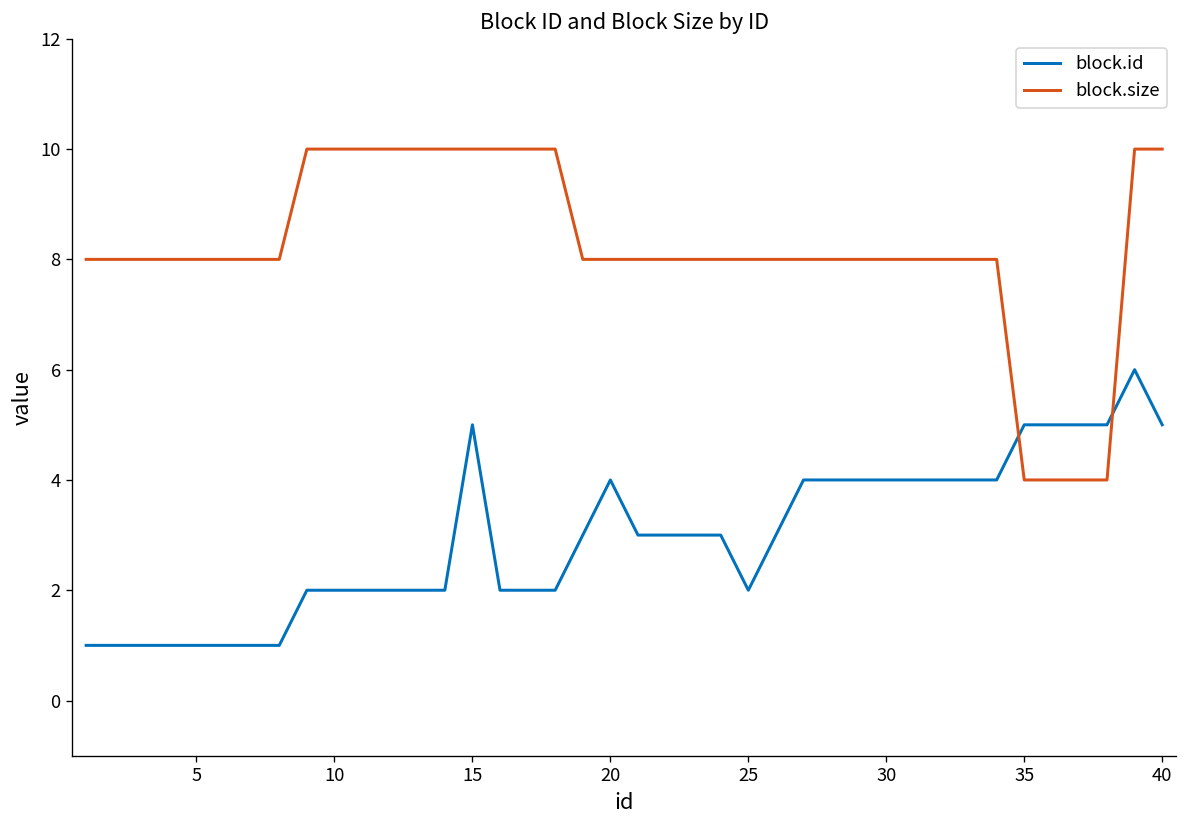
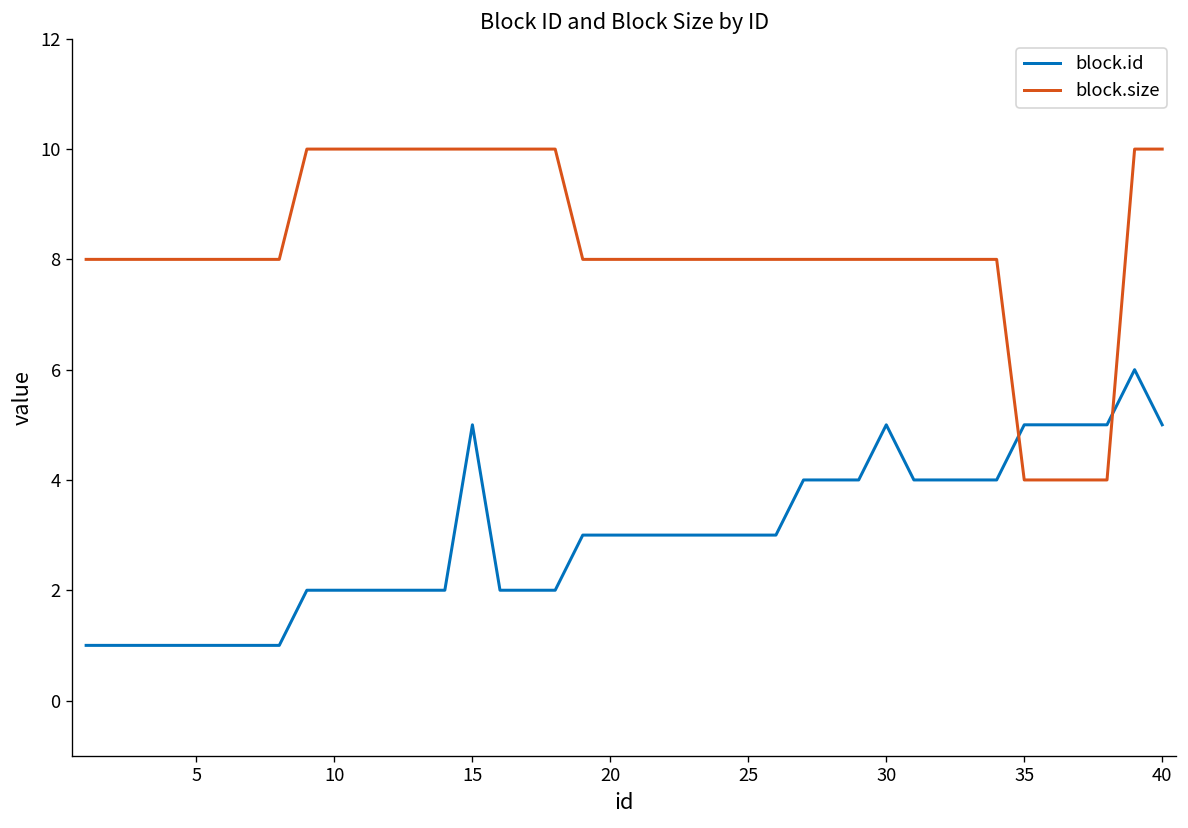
  {
    "block.id": {
      "5": 1,
      "10": 2,
      "15": 5,
-     "20": 4,
-     "25": 2,
-     "30": 4,
+     "20": 3,
+     "25": 3,
+     "30": 5,
      "35": 5,
      "40": 5
    },
    "block.size": {
      "5": 8,
      "10": 10,
      "15": 10,
      "20": 8,
      "25": 8,
      "30": 8,
      "35": 4,
      "40": 10
    }
  }
